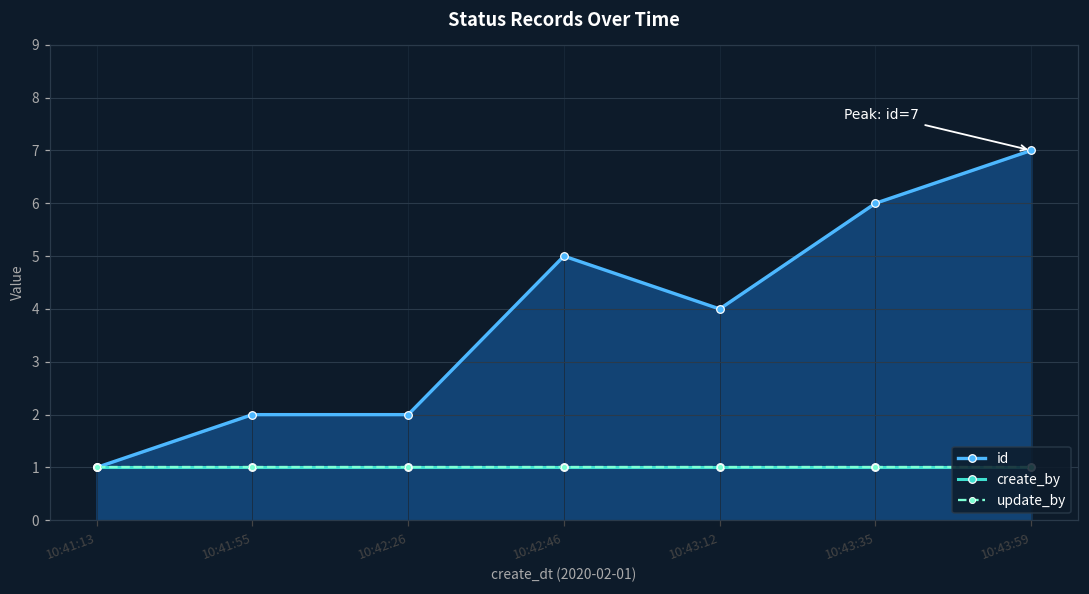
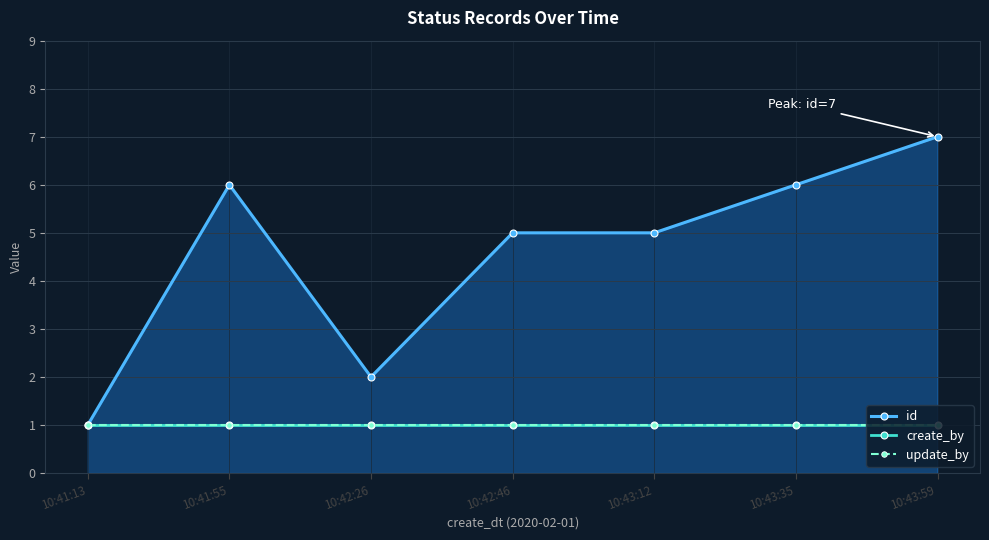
  {
    "id": {
-     "10:41:55": 2,
+     "10:41:55": 6,
      "10:42:26": 2,
      "10:42:46": 5,
-     "10:43:12": 4,
+     "10:43:12": 5,
      "10:43:35": 6
    },
    "update_by": {
      "10:41:55": 1,
      "10:42:26": 1,
      "10:42:46": 1,
      "10:43:12": 1,
      "10:43:35": 1
    }
  }
